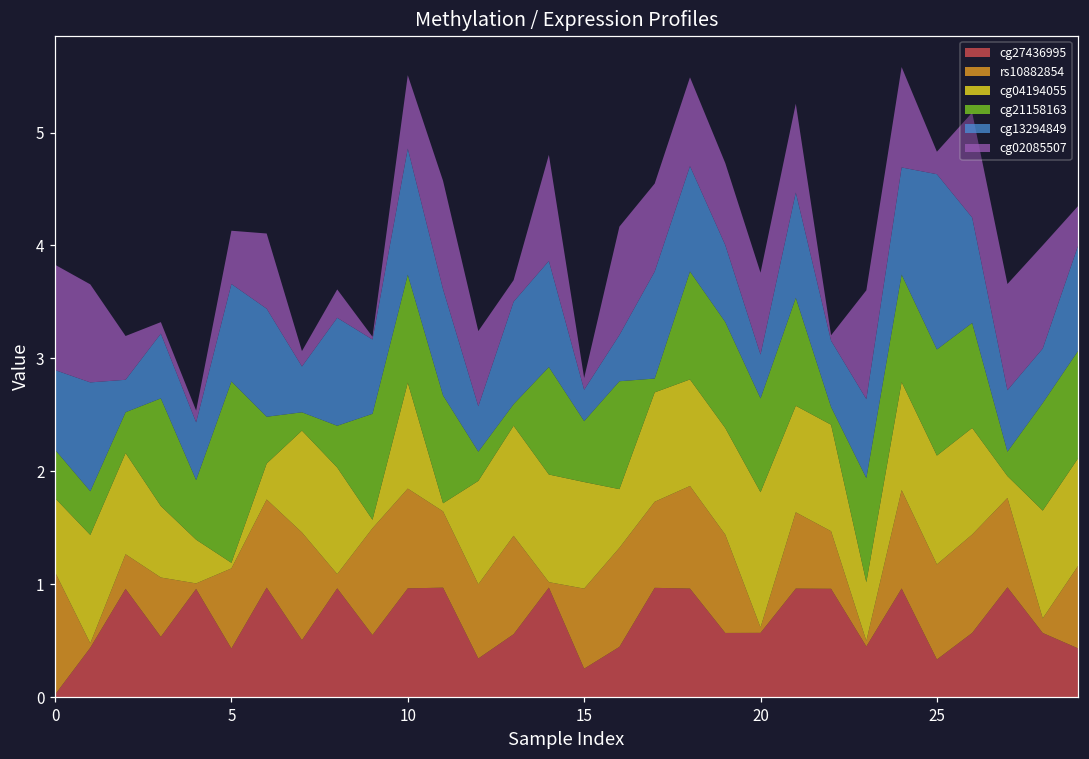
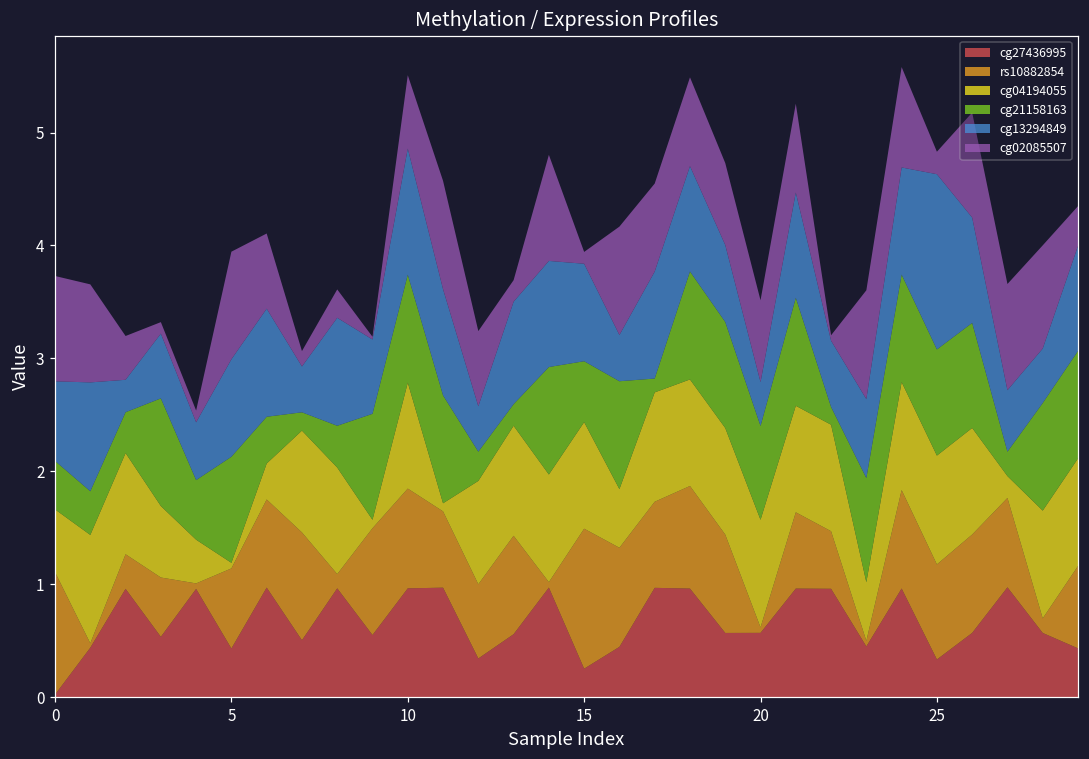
  {
    "cg27436995": {
      "5": 0.43,
      "10": 0.96,
      "15": 0.25,
      "20": 0.57,
      "25": 0.33
    },
    "rs10882854": {
      "0": 1.08,
      "5": 0.71,
      "10": 0.88,
-     "15": 0.71,
+     "15": 1.24,
      "20": 0.05,
      "25": 0.84
    },
    "cg04194055": {
-     "0": 0.66,
+     "0": 0.56,
      "5": 0.05,
      "10": 0.94,
      "15": 0.94,
-     "20": 1.20,
+     "20": 0.95,
      "25": 0.96
    },
    "cg21158163": {
      "0": 0.43,
-     "5": 1.61,
+     "5": 0.94,
      "10": 0.96,
      "15": 0.54,
      "20": 0.83,
      "25": 0.94
    },
    "cg13294849": {
      "0": 0.71,
      "5": 0.86,
      "10": 1.12,
-     "15": 0.28,
+     "15": 0.86,
      "20": 0.39,
      "25": 1.55
    },
    "cg02085507": {
      "0": 0.93,
-     "5": 0.47,
+     "5": 0.95,
      "10": 0.65,
      "15": 0.10,
      "20": 0.72,
      "25": 0.20
    }
  }
